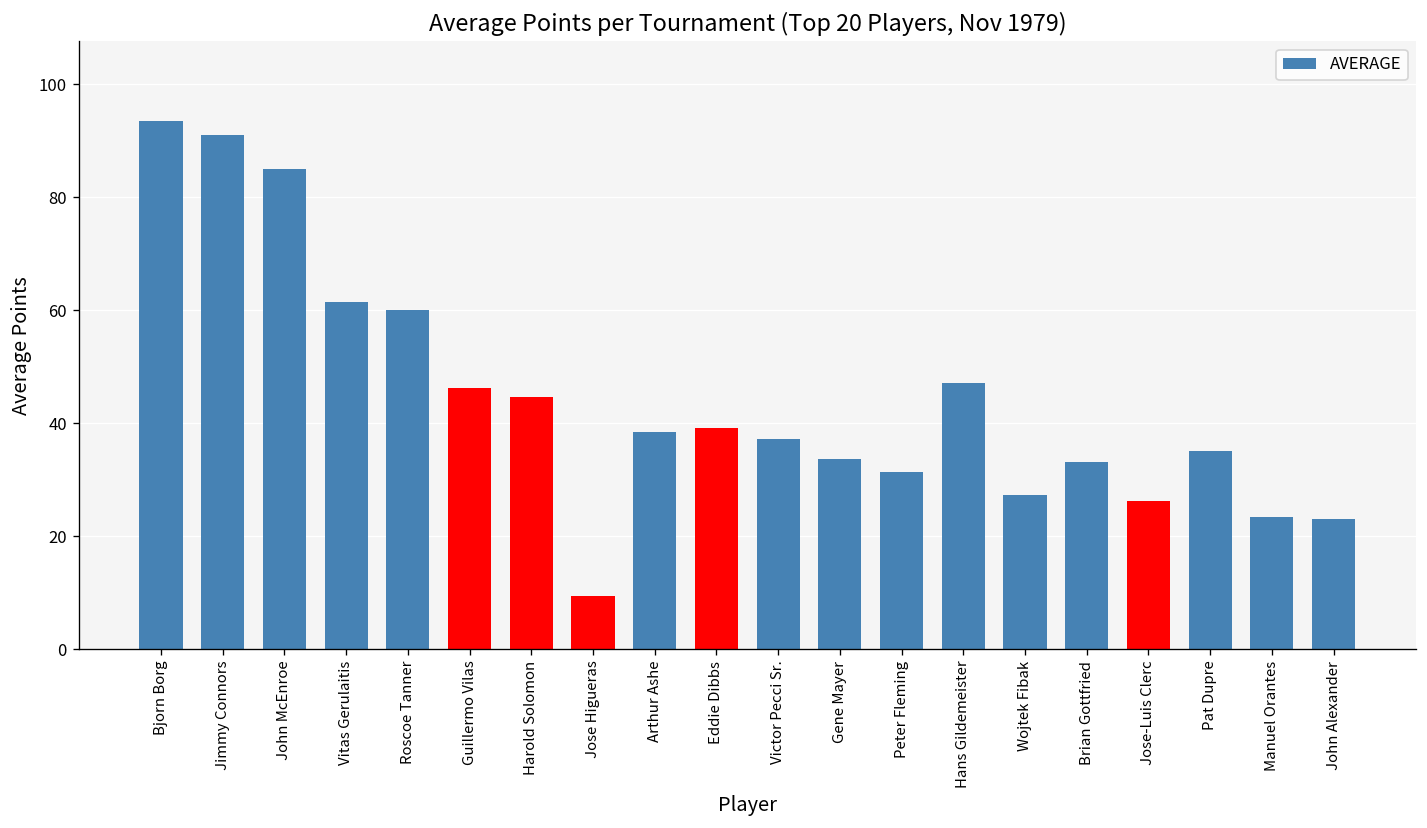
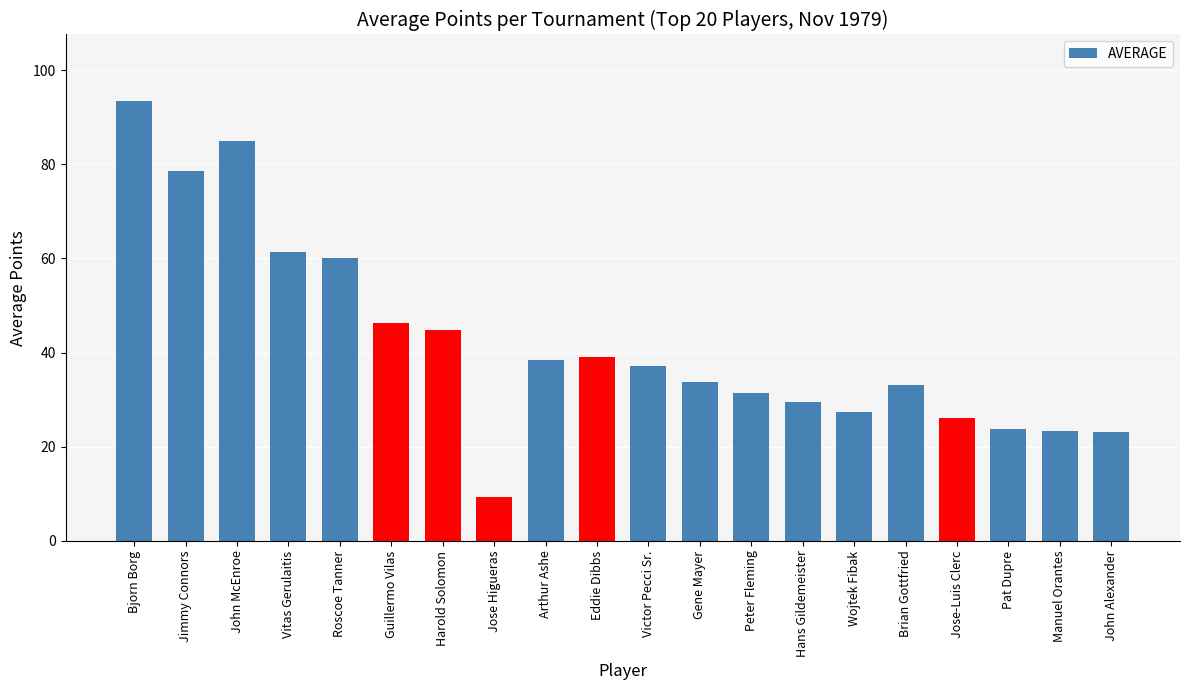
  {
    "Bjorn Borg": 94,
-   "Jimmy Connors": 91,
+   "Jimmy Connors": 78,
    "John McEnroe": 85,
    "Vitas Gerulaitis": 61,
    "Roscoe Tanner": 60,
    "Guillermo Vilas": 46,
    "Harold Solomon": 45,
    "Jose Higueras": 9,
    "Arthur Ashe": 38,
    "Eddie Dibbs": 39,
    "Victor Pecci Sr.": 37,
    "Gene Mayer": 34,
    "Peter Fleming": 31,
-   "Hans Gildemeister": 47,
+   "Hans Gildemeister": 29,
    "Wojtek Fibak": 27,
    "Brian Gottfried": 33,
    "Jose-Luis Clerc": 26,
-   "Pat Dupre": 35,
+   "Pat Dupre": 24,
    "Manuel Orantes": 23,
    "John Alexander": 23
  }
